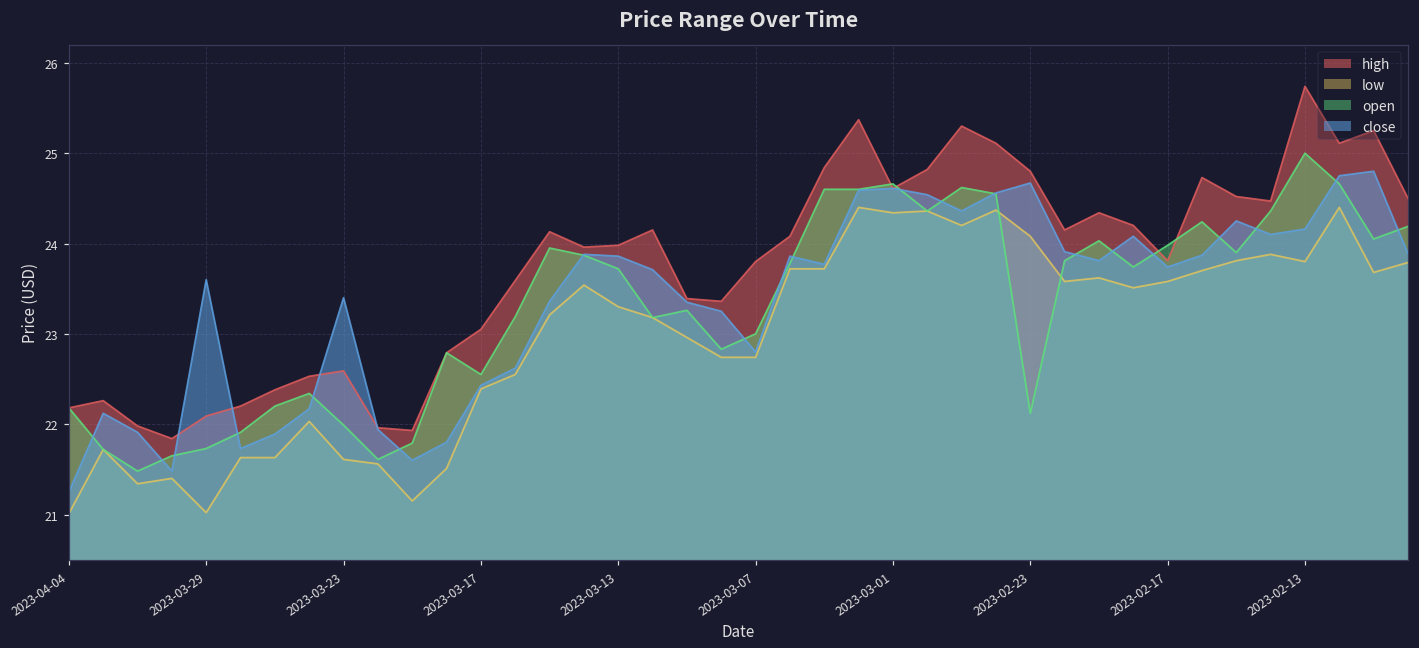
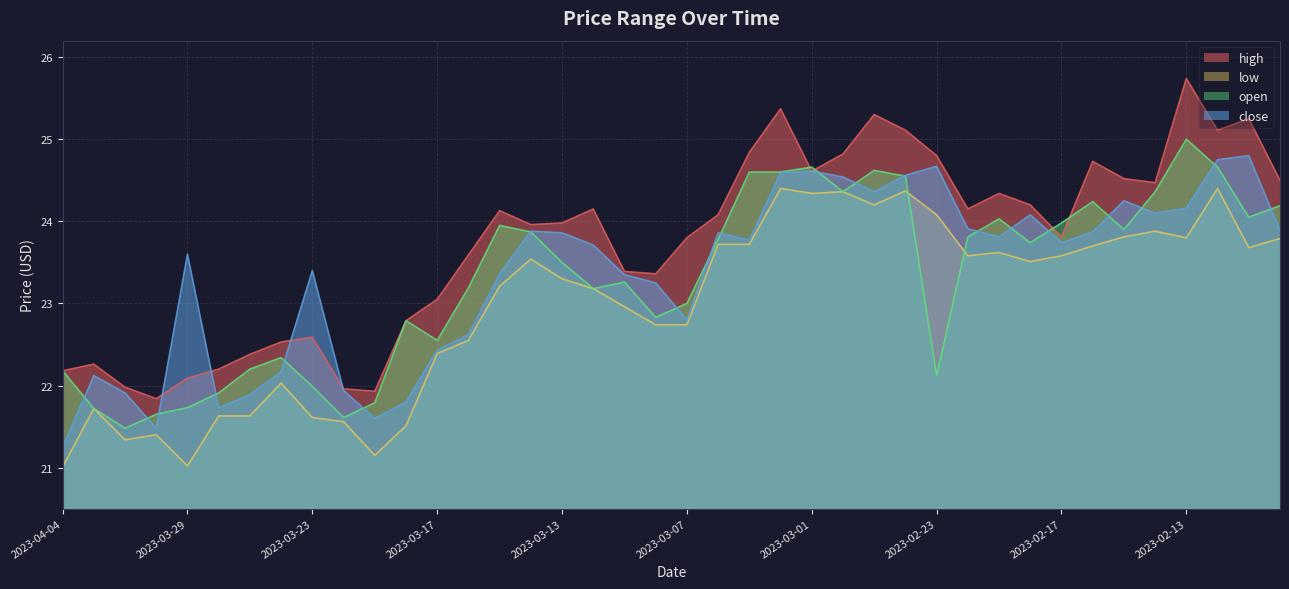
  {
    "high": {
      "2023-03-29": 22.1,
      "2023-03-23": 22.6,
      "2023-03-17": 23.1,
      "2023-03-13": 24.0,
      "2023-03-07": 23.8,
      "2023-02-23": 24.8,
      "2023-02-17": 23.8,
      "2023-02-13": 25.7
    },
    "low": {
      "2023-04-04": 21.0,
      "2023-03-29": 21.0,
      "2023-03-23": 21.6,
      "2023-03-17": 22.4,
      "2023-03-13": 23.3,
      "2023-03-07": 22.7,
      "2023-03-01": 24.3,
      "2023-02-23": 24.1,
      "2023-02-17": 23.6,
      "2023-02-13": 23.8
    },
    "open": {
      "2023-03-29": 21.7,
      "2023-03-23": 22.0,
      "2023-03-17": 22.6,
-     "2023-03-13": 23.7,
+     "2023-03-13": 23.5,
      "2023-03-07": 23.0,
      "2023-03-01": 24.7,
      "2023-02-23": 22.1,
      "2023-02-17": 24.0,
      "2023-02-13": 25.0
    },
    "close": {
      "2023-04-04": 21.3,
      "2023-03-29": 23.6,
      "2023-03-23": 23.4,
      "2023-03-17": 22.4,
      "2023-03-13": 23.9,
      "2023-03-07": 22.8,
      "2023-02-23": 24.7,
      "2023-02-17": 23.7,
      "2023-02-13": 24.2
    }
  }
